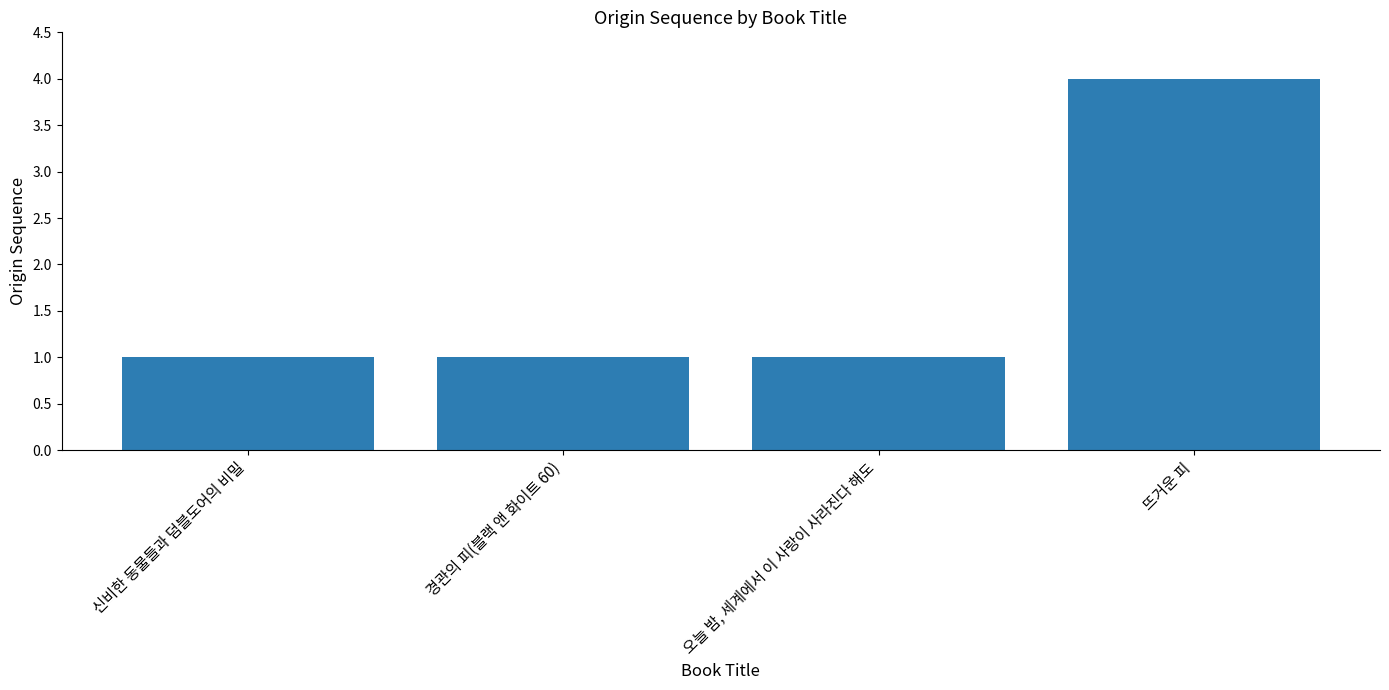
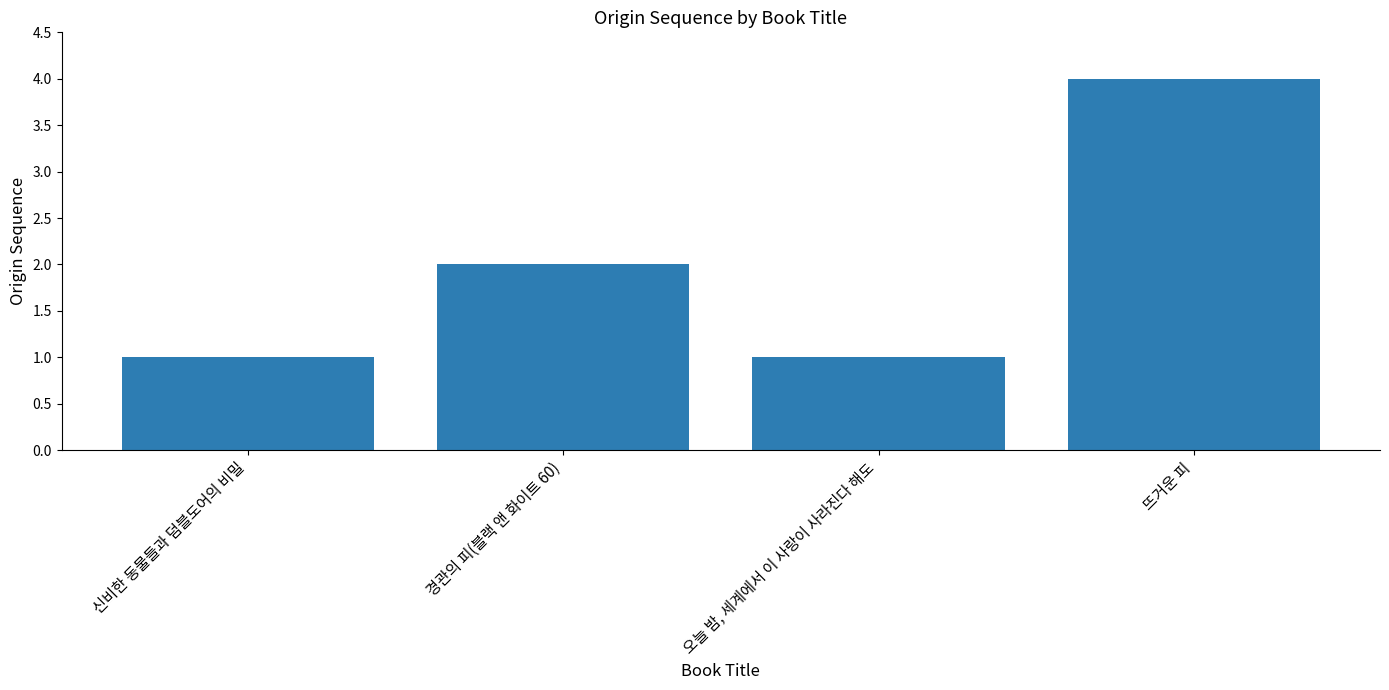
  {
    "신비한 동물들과 덤블도어의 비밀": 1,
-   "경관의 피(블랙 앤 화이트 60)": 1,
+   "경관의 피(블랙 앤 화이트 60)": 2,
    "오늘 밤, 세계에서 이 사랑이 사라진다 해도": 1,
    "뜨거운 피": 4
  }
